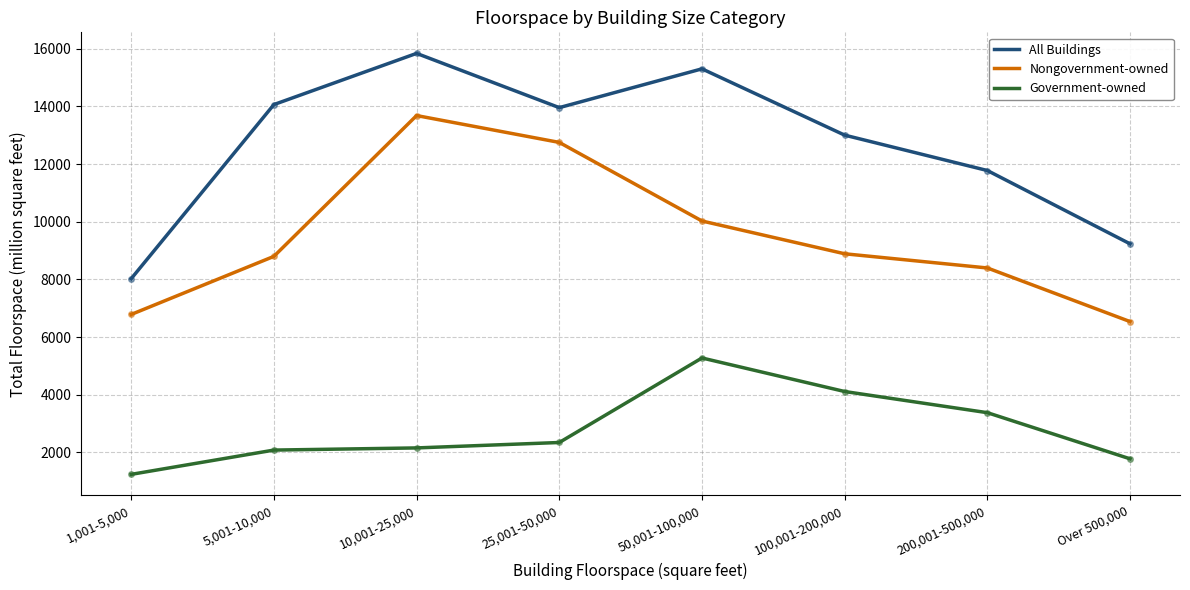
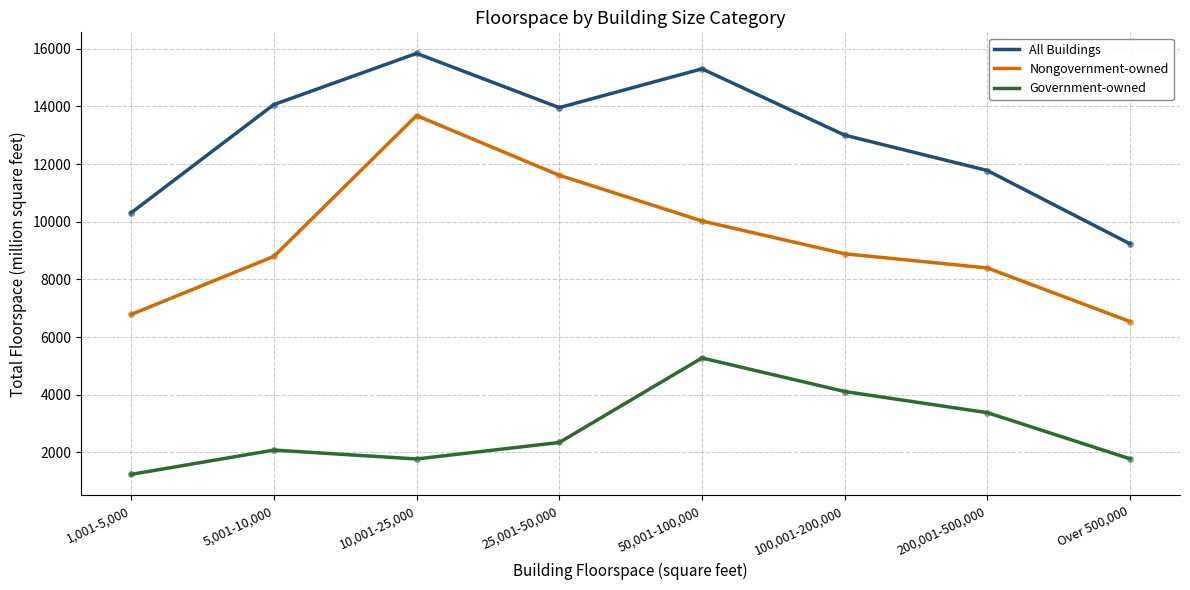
  {
    "All Buildings": {
-     "1,001-5,000": 8000,
+     "1,001-5,000": 10300,
      "5,001-10,000": 14100,
      "10,001-25,000": 15800,
      "25,001-50,000": 14000,
      "50,001-100,000": 15300,
      "100,001-200,000": 13000,
      "200,001-500,000": 11800,
      "Over 500,000": 9200
    },
    "Nongovernment-owned": {
      "1,001-5,000": 6800,
      "5,001-10,000": 8800,
      "10,001-25,000": 13700,
-     "25,001-50,000": 12800,
+     "25,001-50,000": 11600,
      "50,001-100,000": 10000,
      "100,001-200,000": 8900,
      "200,001-500,000": 8400,
      "Over 500,000": 6500
    },
    "Government-owned": {
      "1,001-5,000": 1200,
      "5,001-10,000": 2100,
-     "10,001-25,000": 2200,
+     "10,001-25,000": 1800,
      "25,001-50,000": 2300,
      "50,001-100,000": 5300,
      "100,001-200,000": 4100,
      "200,001-500,000": 3400,
      "Over 500,000": 1800
    }
  }
